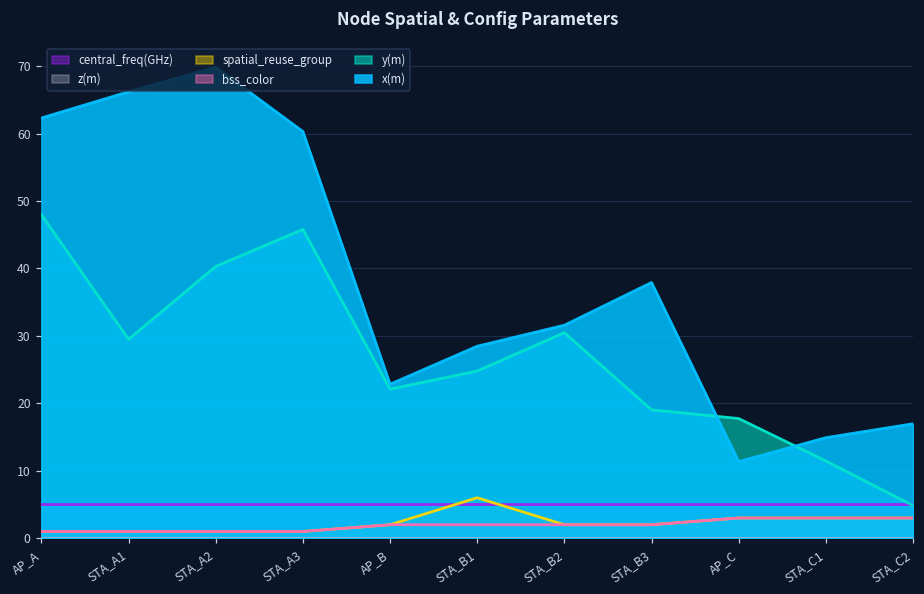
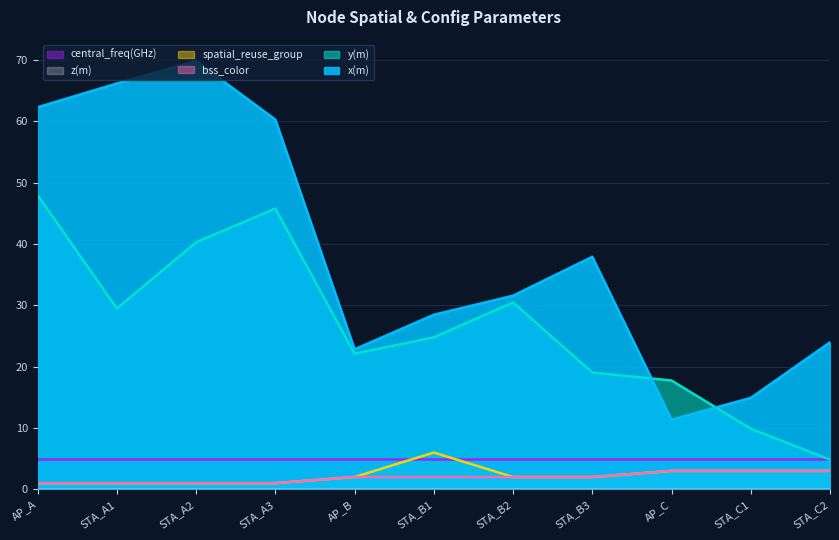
  {
    "central_freq(GHz)": {
      "AP_A": 5,
      "STA_A1": 5,
      "STA_A2": 5,
      "STA_A3": 5,
      "AP_B": 5,
      "STA_B1": 5,
      "STA_B2": 5,
      "STA_B3": 5,
      "AP_C": 5,
      "STA_C1": 5
    },
    "z(m)": {
      "AP_A": 0,
      "STA_A1": 0,
      "STA_A2": 0,
      "STA_A3": 0,
      "AP_B": 0,
      "STA_B1": 0,
      "STA_B2": 0,
      "STA_B3": 0,
      "AP_C": 0,
      "STA_C1": 0,
      "STA_C2": 0
    },
    "spatial_reuse_group": {
      "STA_B1": 6
    },
    "bss_color": {
      "STA_B1": 2
    },
    "y(m)": {
      "AP_A": 48,
      "STA_A1": 29,
      "STA_A2": 40,
      "STA_A3": 46,
      "AP_B": 22,
      "STA_B1": 25,
      "STA_B2": 30,
      "STA_B3": 19,
      "AP_C": 18,
-     "STA_C1": 11
+     "STA_C1": 10
    },
    "x(m)": {
      "AP_A": 62,
      "STA_A1": 66,
      "STA_A3": 60,
      "AP_B": 23,
      "STA_B1": 28,
      "STA_B2": 32,
      "STA_B3": 38,
      "AP_C": 11,
      "STA_C1": 15,
-     "STA_C2": 17
+     "STA_C2": 24
    }
  }
